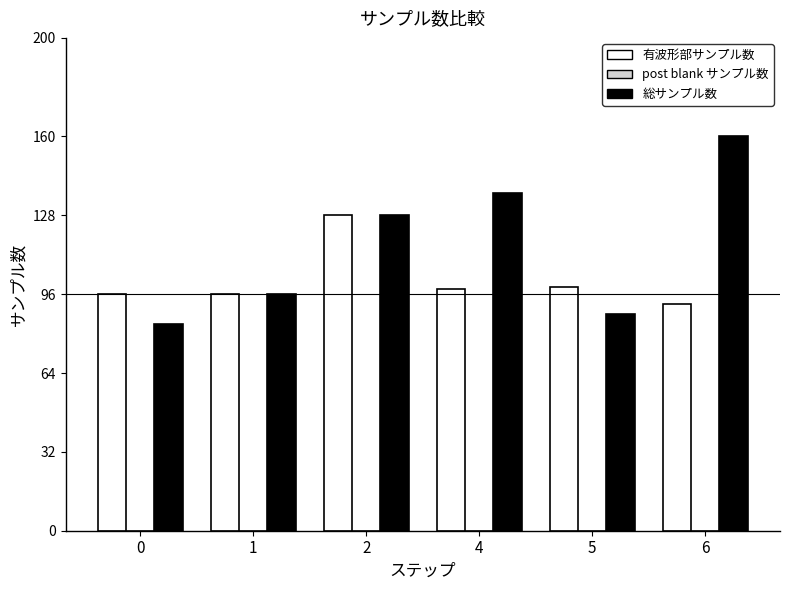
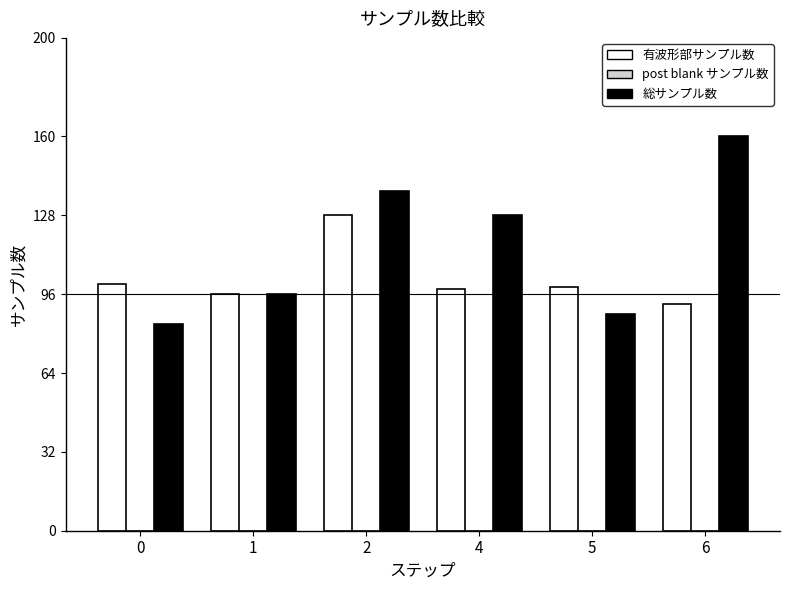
  {
    "有波形部サンプル数": {
-     "0": 96,
+     "0": 100,
      "1": 96,
      "2": 128,
      "4": 98,
      "5": 99,
      "6": 92
    },
    "post blank サンプル数": {
      "0": 0,
      "1": 0,
      "2": 0,
      "4": 0,
      "5": 0,
      "6": 0
    },
    "総サンプル数": {
      "0": 84,
      "1": 96,
-     "2": 128,
-     "4": 137,
+     "2": 138,
+     "4": 128,
      "5": 88,
      "6": 160
    }
  }
